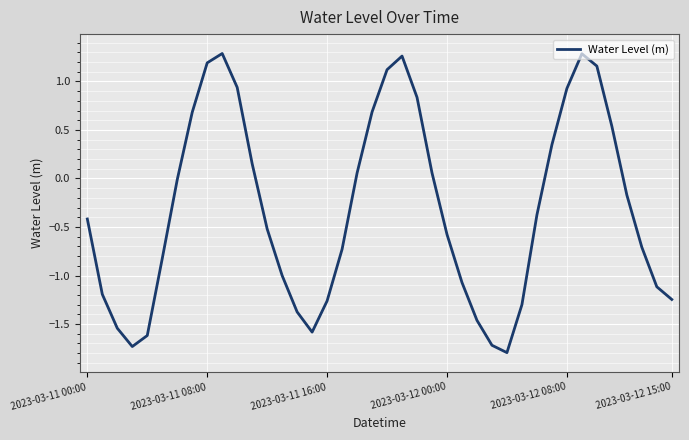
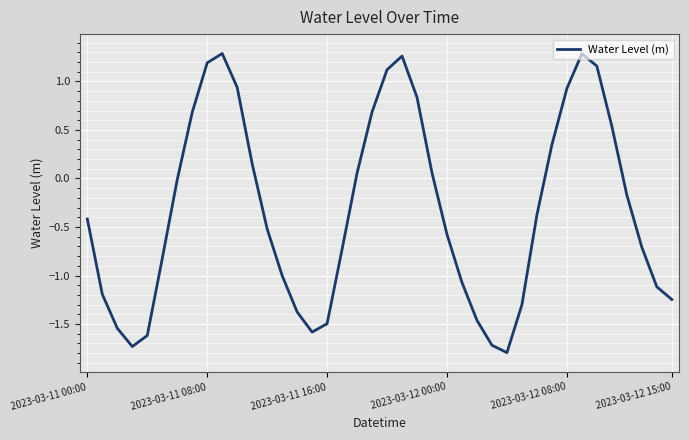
  {
    "2023-03-11 00:00": -0.4,
    "2023-03-11 08:00": 1.2,
-   "2023-03-11 16:00": -1.3,
+   "2023-03-11 16:00": -1.5,
    "2023-03-12 00:00": -0.6,
    "2023-03-12 08:00": 0.9,
    "2023-03-12 15:00": -1.2
  }
